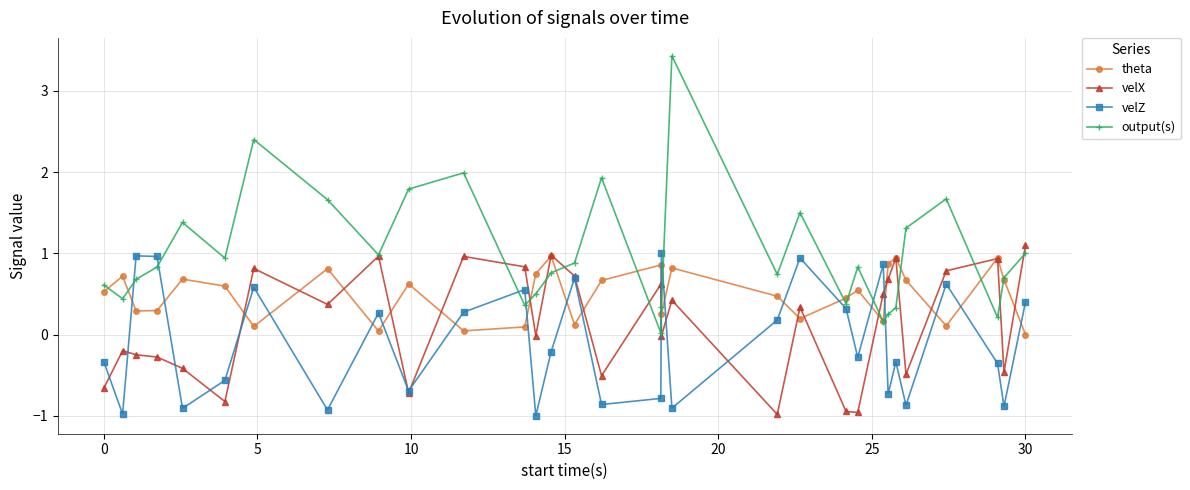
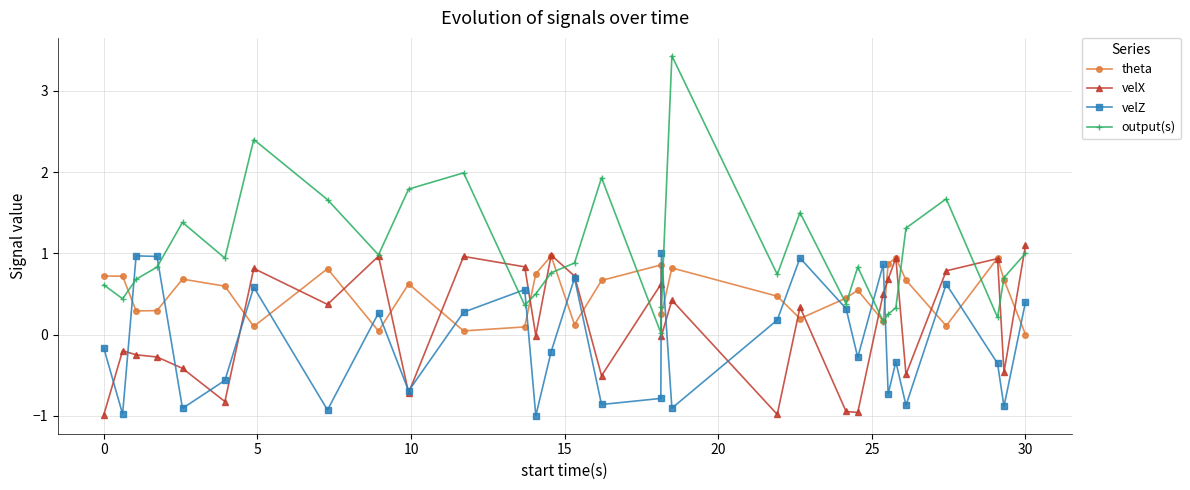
  {
    "theta": {
-     "0": 0.5,
+     "0": 0.7,
      "30": 0.0
    },
    "velX": {
-     "0": -0.7,
+     "0": -1.0,
      "30": 1.1
    },
    "velZ": {
-     "0": -0.3,
+     "0": -0.2,
      "30": 0.4
    },
    "output(s)": {
      "0": 0.6,
      "30": 1.0
    }
  }
